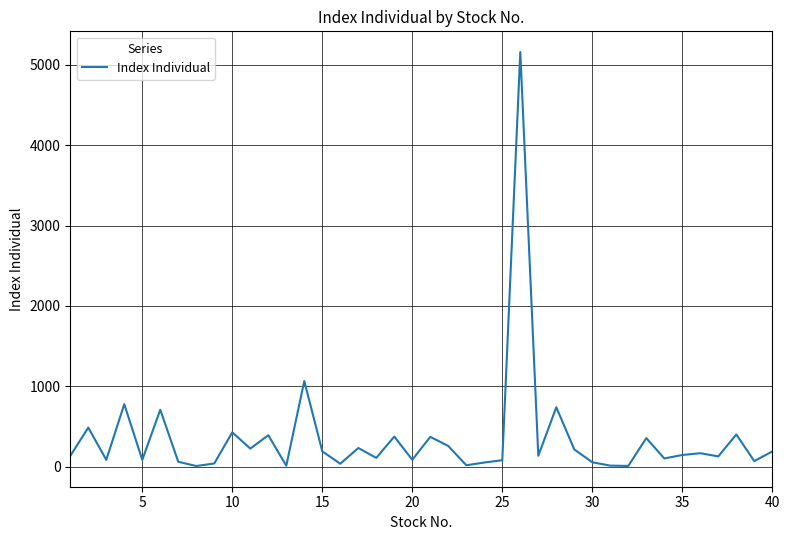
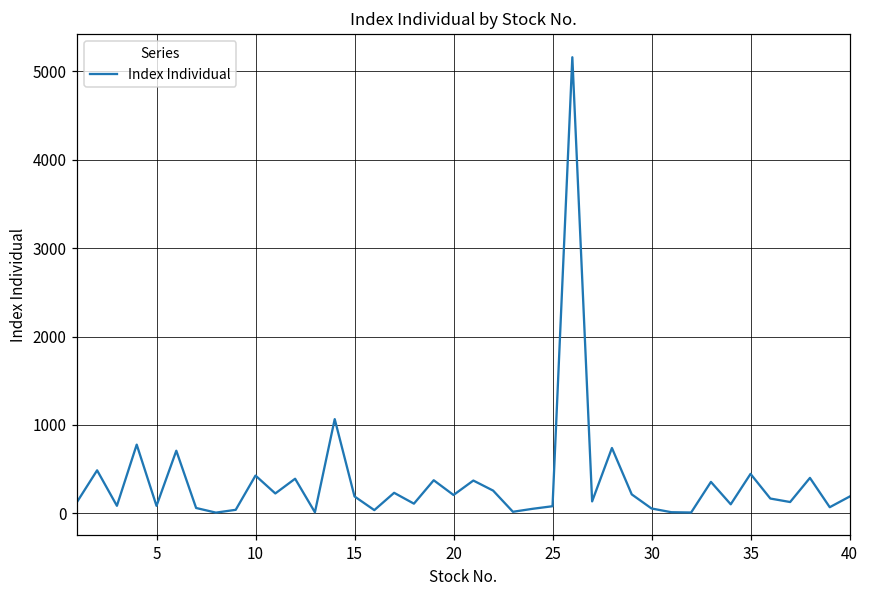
  {
    "5": 100,
    "10": 400,
    "15": 200,
-   "20": 100,
+   "20": 200,
    "25": 100,
    "30": 100,
-   "35": 100,
+   "35": 400,
    "40": 200
  }
